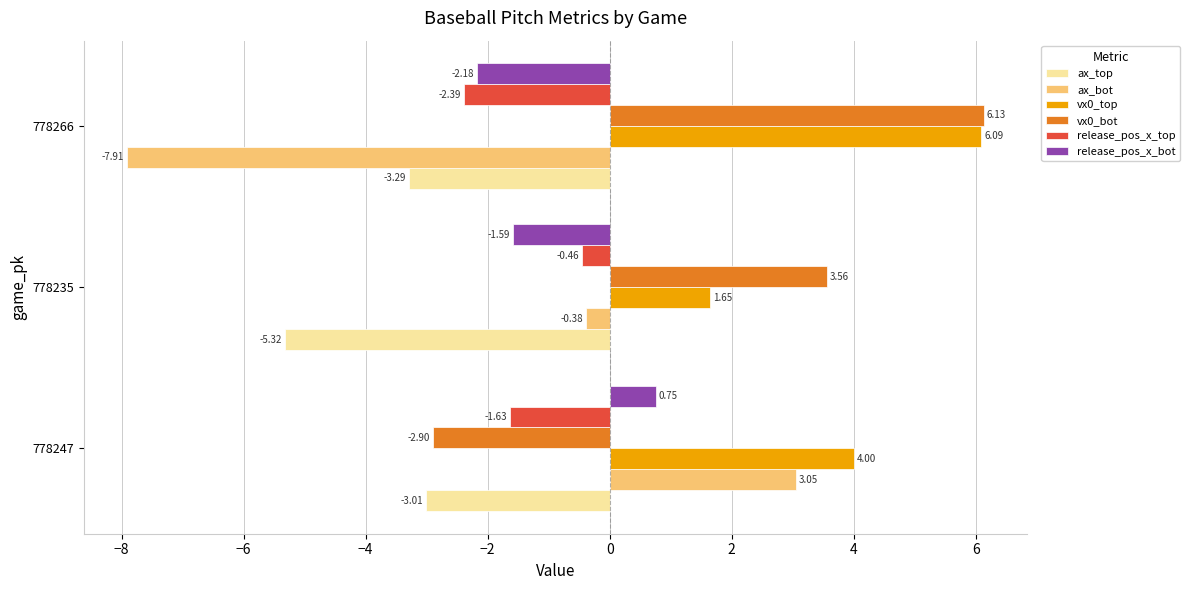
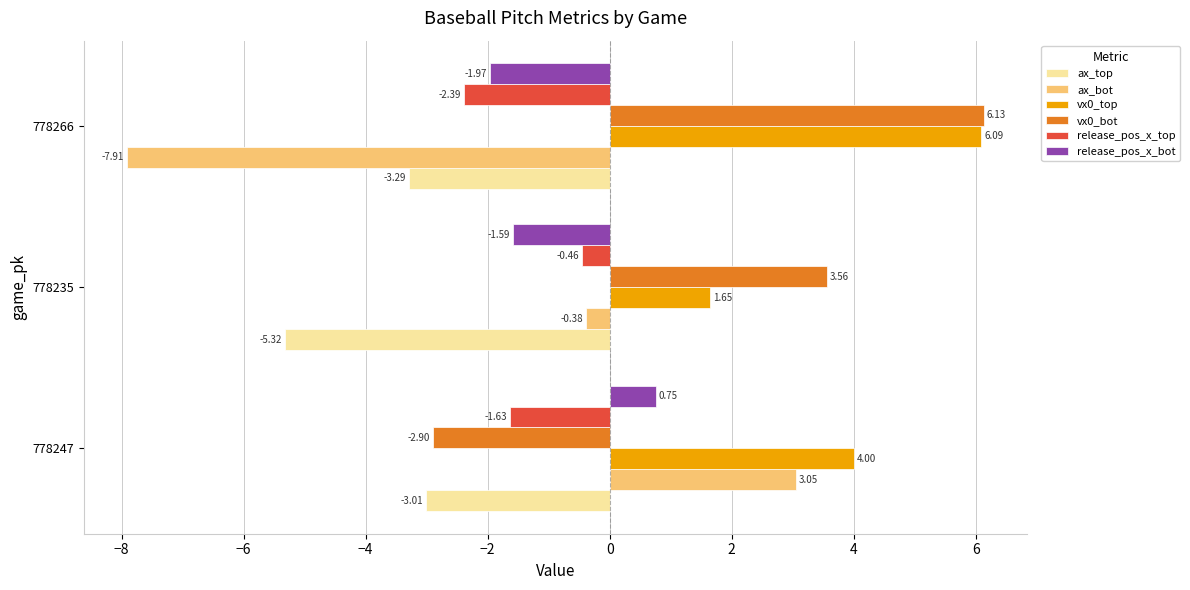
  {
    "release_pos_x_bot": {
-     "778266": -2.18,
+     "778266": -1.97,
      "778235": -1.59,
      "778247": 0.75
    }
  }
